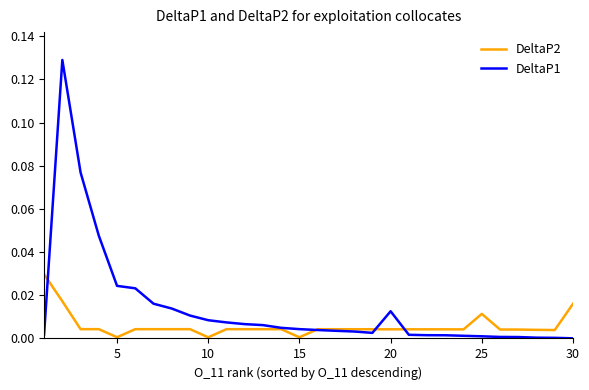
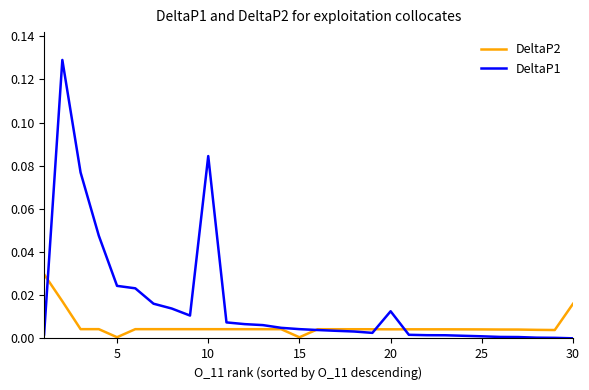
  {
    "DeltaP2": {
      "5": 0.001,
-     "10": 0.001,
+     "10": 0.004,
      "15": 0.001,
      "20": 0.004,
-     "25": 0.011,
+     "25": 0.004,
      "30": 0.016
    },
    "DeltaP1": {
      "5": 0.024,
-     "10": 0.008,
+     "10": 0.084,
      "15": 0.004,
      "20": 0.013,
      "25": 0.001,
      "30": 0.000
    }
  }
